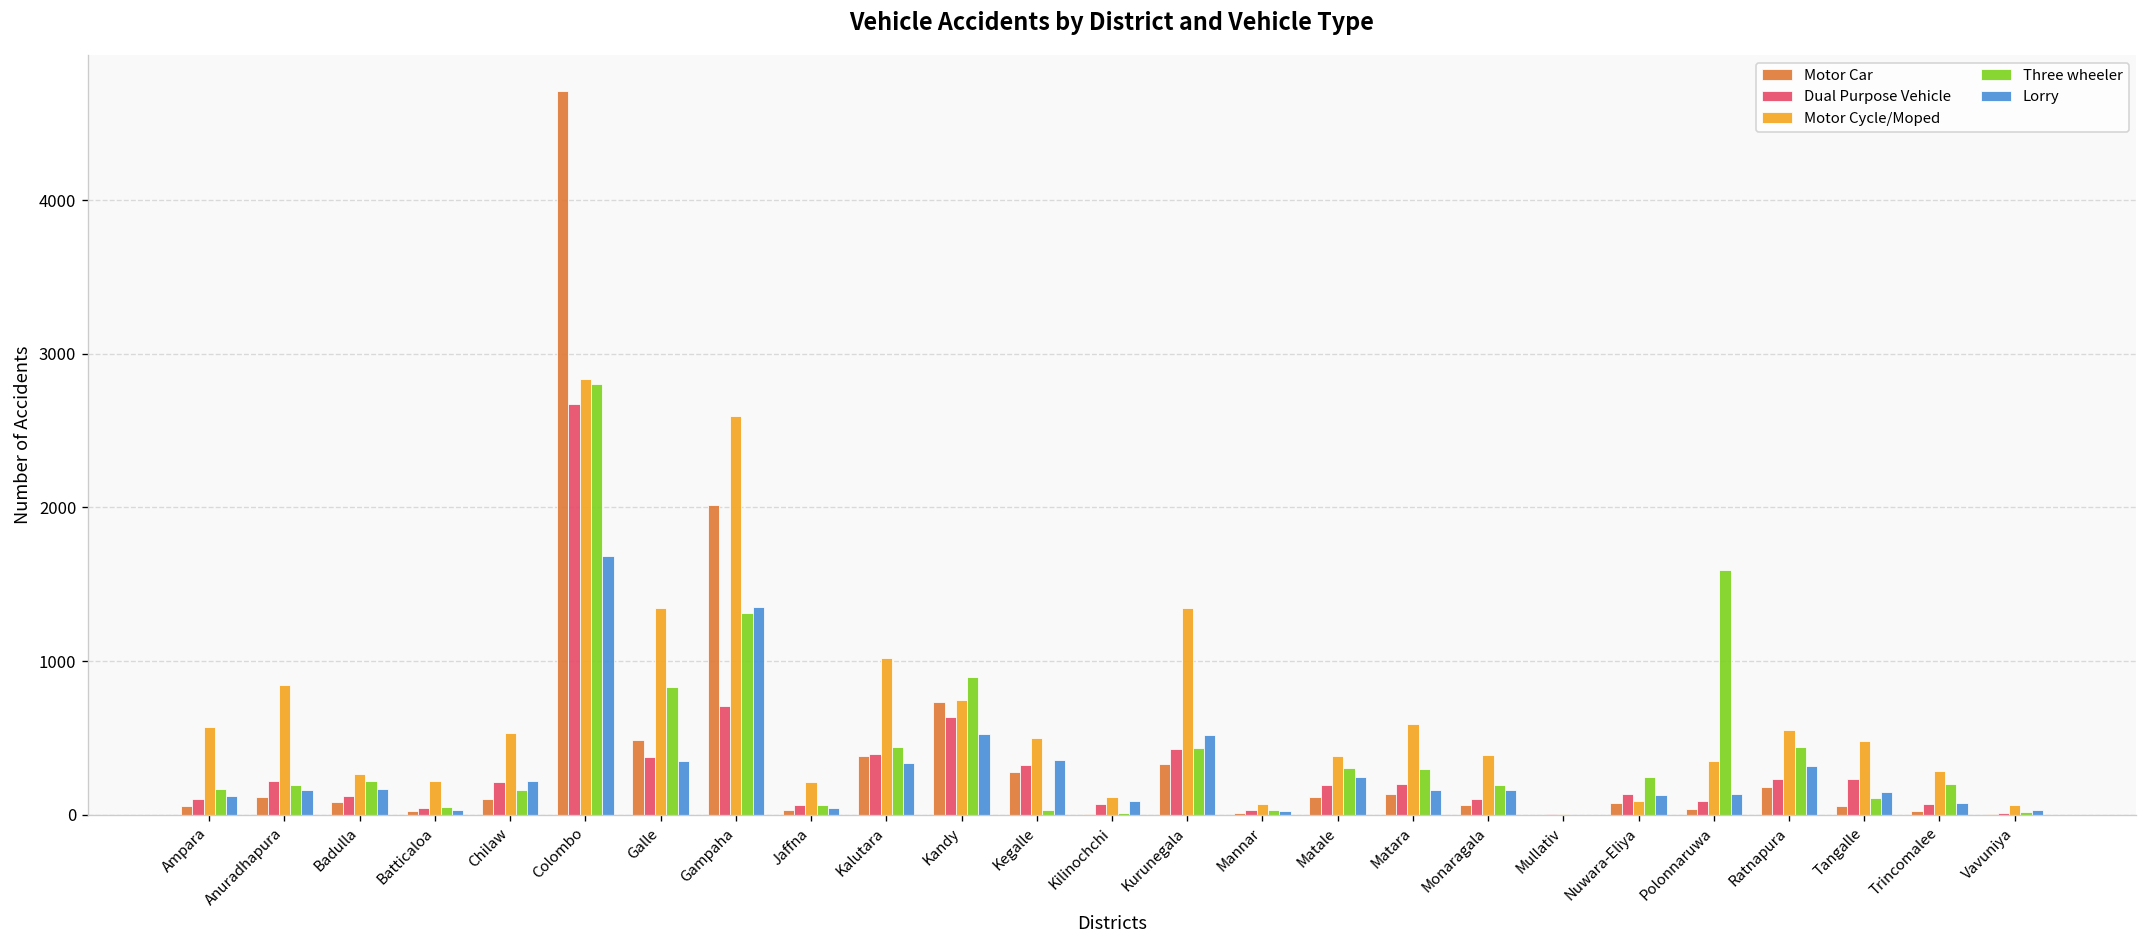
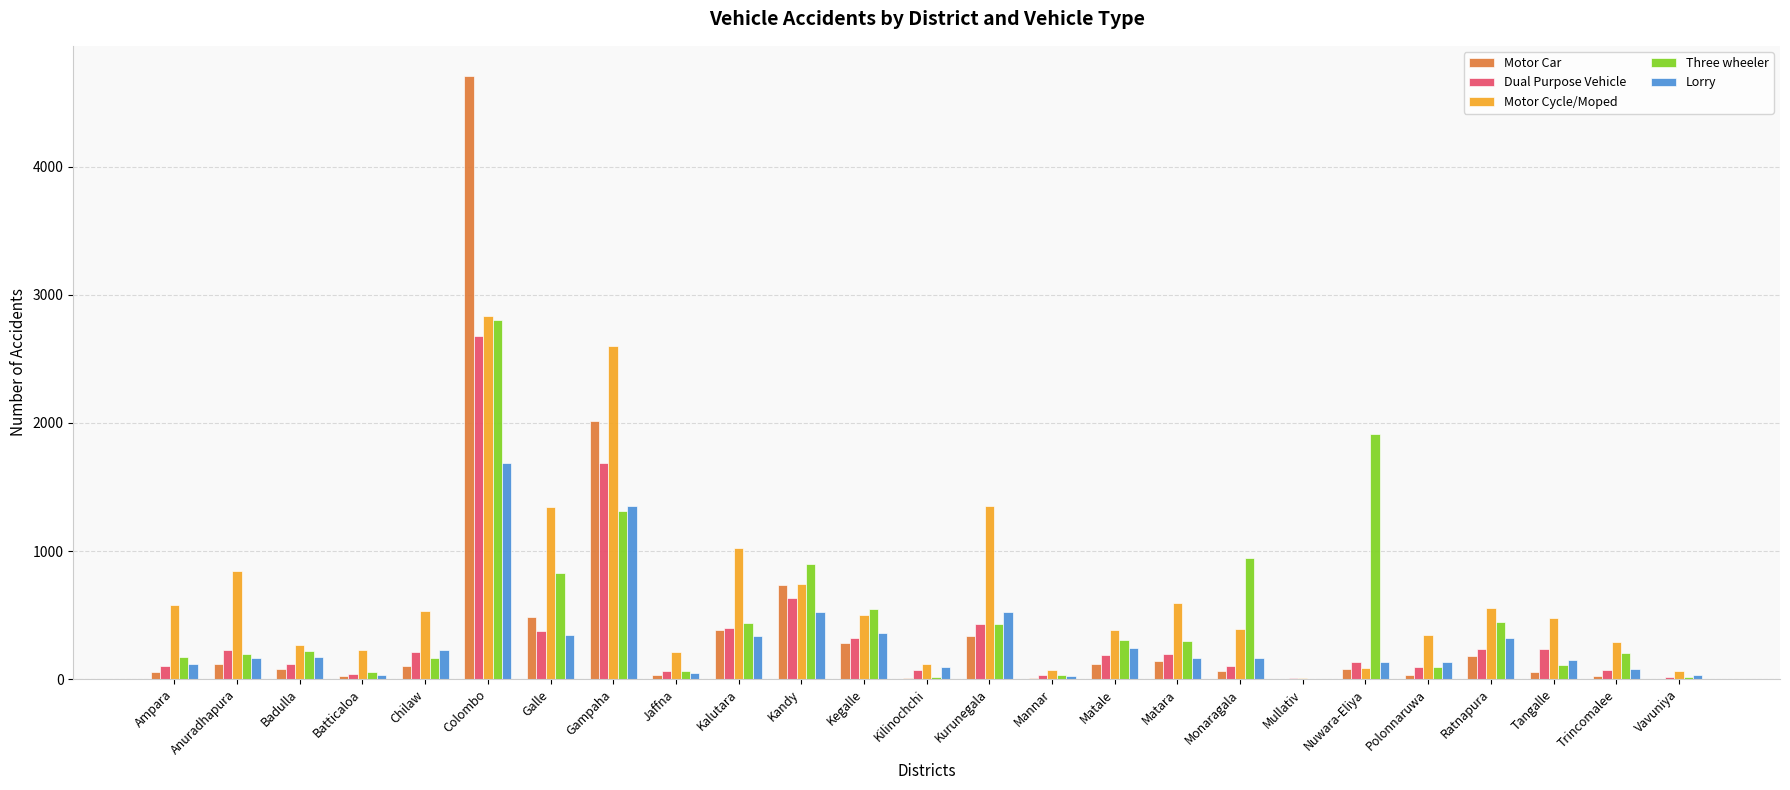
  {
    "Dual Purpose Vehicle": {
      "Ampara": 100,
      "Anuradhapura": 220,
      "Badulla": 120,
      "Batticaloa": 40,
      "Chilaw": 210,
      "Colombo": 2680,
      "Galle": 380,
-     "Gampaha": 710,
+     "Gampaha": 1690,
      "Jaffna": 60,
      "Kalutara": 400,
      "Kandy": 640,
      "Kegalle": 320,
      "Kilinochchi": 70,
      "Kurunegala": 430,
      "Mannar": 40,
      "Matale": 190,
      "Matara": 200,
      "Monaragala": 100,
      "Nuwara-Eliya": 140,
      "Polonnaruwa": 90,
      "Ratnapura": 230,
      "Tangalle": 240,
      "Trincomalee": 70
    },
    "Three wheeler": {
      "Ampara": 170,
      "Anuradhapura": 200,
      "Badulla": 220,
      "Batticaloa": 50,
      "Chilaw": 160,
      "Colombo": 2800,
      "Galle": 830,
      "Gampaha": 1320,
      "Jaffna": 60,
      "Kalutara": 440,
      "Kandy": 900,
-     "Kegalle": 30,
+     "Kegalle": 550,
      "Kurunegala": 430,
      "Mannar": 40,
      "Matale": 310,
      "Matara": 300,
-     "Monaragala": 200,
+     "Monaragala": 940,
      "Mullativ": 0,
-     "Nuwara-Eliya": 250,
-     "Polonnaruwa": 1590,
+     "Nuwara-Eliya": 1920,
+     "Polonnaruwa": 100,
      "Ratnapura": 440,
      "Tangalle": 110,
      "Trincomalee": 200,
      "Vavuniya": 20
    },
    "Lorry": {
      "Ampara": 120,
      "Anuradhapura": 160,
      "Badulla": 170,
      "Batticaloa": 30,
      "Chilaw": 220,
      "Colombo": 1690,
      "Galle": 350,
      "Gampaha": 1350,
      "Jaffna": 50,
      "Kalutara": 340,
      "Kandy": 530,
      "Kegalle": 360,
      "Kilinochchi": 90,
      "Kurunegala": 520,
      "Mannar": 30,
      "Matale": 250,
      "Matara": 160,
      "Monaragala": 160,
      "Nuwara-Eliya": 130,
      "Polonnaruwa": 140,
      "Ratnapura": 320,
      "Tangalle": 150,
      "Trincomalee": 80,
      "Vavuniya": 30
    }
  }
